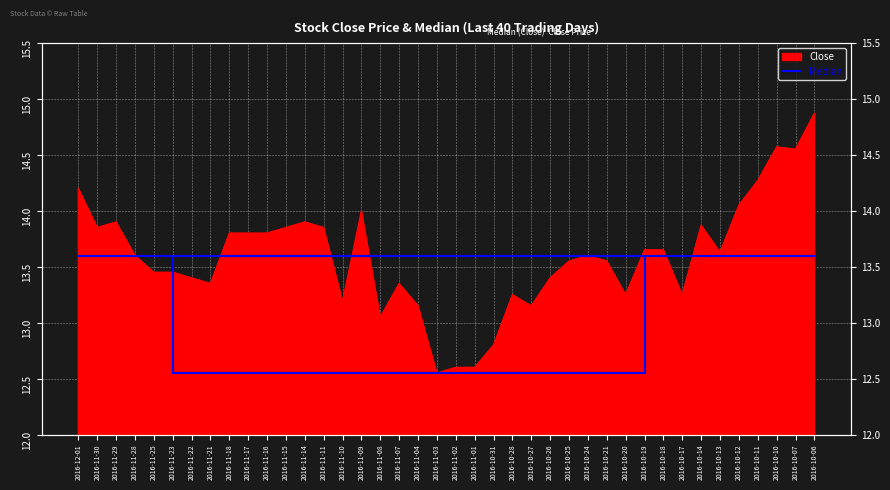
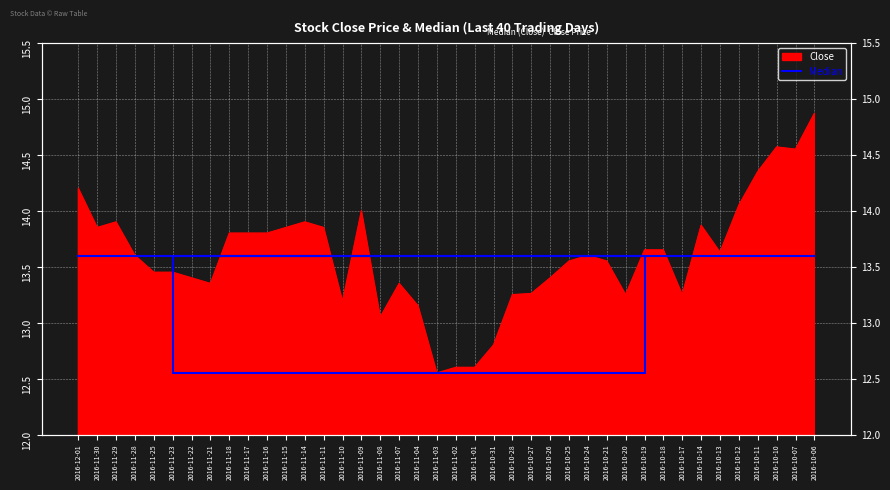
  {
    "Close": {
      "2016-12-01": 14.20,
      "2016-11-30": 13.85,
      "2016-11-29": 13.90,
      "2016-11-25": 13.45,
      "2016-11-23": 13.45,
      "2016-11-22": 13.40,
      "2016-11-21": 13.35,
      "2016-11-18": 13.80,
      "2016-11-17": 13.80,
      "2016-11-16": 13.80,
      "2016-11-15": 13.85,
      "2016-11-14": 13.90,
      "2016-11-11": 13.85,
      "2016-11-10": 13.19,
      "2016-11-09": 14.00,
      "2016-11-08": 13.05,
      "2016-11-07": 13.35,
      "2016-11-04": 13.15,
      "2016-11-03": 12.55,
      "2016-11-02": 12.60,
      "2016-11-01": 12.60,
      "2016-10-31": 12.80,
      "2016-10-28": 13.25,
-     "2016-10-27": 13.15,
+     "2016-10-27": 13.26,
      "2016-10-26": 13.40,
      "2016-10-25": 13.55,
      "2016-10-21": 13.55,
      "2016-10-20": 13.25,
      "2016-10-19": 13.65,
      "2016-10-18": 13.65,
      "2016-10-17": 13.25,
      "2016-10-14": 13.87,
      "2016-10-13": 13.63,
      "2016-10-12": 14.05,
-     "2016-10-11": 14.27,
+     "2016-10-11": 14.35,
      "2016-10-10": 14.57,
      "2016-10-07": 14.55,
      "2016-10-06": 14.87
    },
    "Median": {
      "2016-12-01": 13.60,
      "2016-11-30": 13.60,
      "2016-11-29": 13.60,
      "2016-11-25": 13.60,
      "2016-11-23": 13.60,
      "2016-11-22": 13.60,
      "2016-11-21": 13.60,
      "2016-11-18": 13.60,
      "2016-11-17": 13.60,
      "2016-11-16": 13.60,
      "2016-11-15": 13.60,
      "2016-11-14": 13.60,
      "2016-11-11": 13.60,
      "2016-11-10": 13.60,
      "2016-11-09": 13.60,
      "2016-11-08": 13.60,
      "2016-11-07": 13.60,
      "2016-11-04": 13.60,
      "2016-11-03": 13.60,
      "2016-11-02": 13.60,
      "2016-11-01": 13.60,
      "2016-10-31": 13.60,
      "2016-10-28": 13.60,
      "2016-10-27": 13.60,
      "2016-10-26": 13.60,
      "2016-10-25": 13.60,
      "2016-10-21": 13.60,
      "2016-10-20": 13.60,
      "2016-10-19": 13.60,
      "2016-10-18": 13.60,
      "2016-10-17": 13.60,
      "2016-10-14": 13.60,
      "2016-10-13": 13.60,
      "2016-10-12": 13.60,
      "2016-10-11": 13.60,
      "2016-10-10": 13.60,
      "2016-10-07": 13.60,
      "2016-10-06": 13.60
    }
  }
